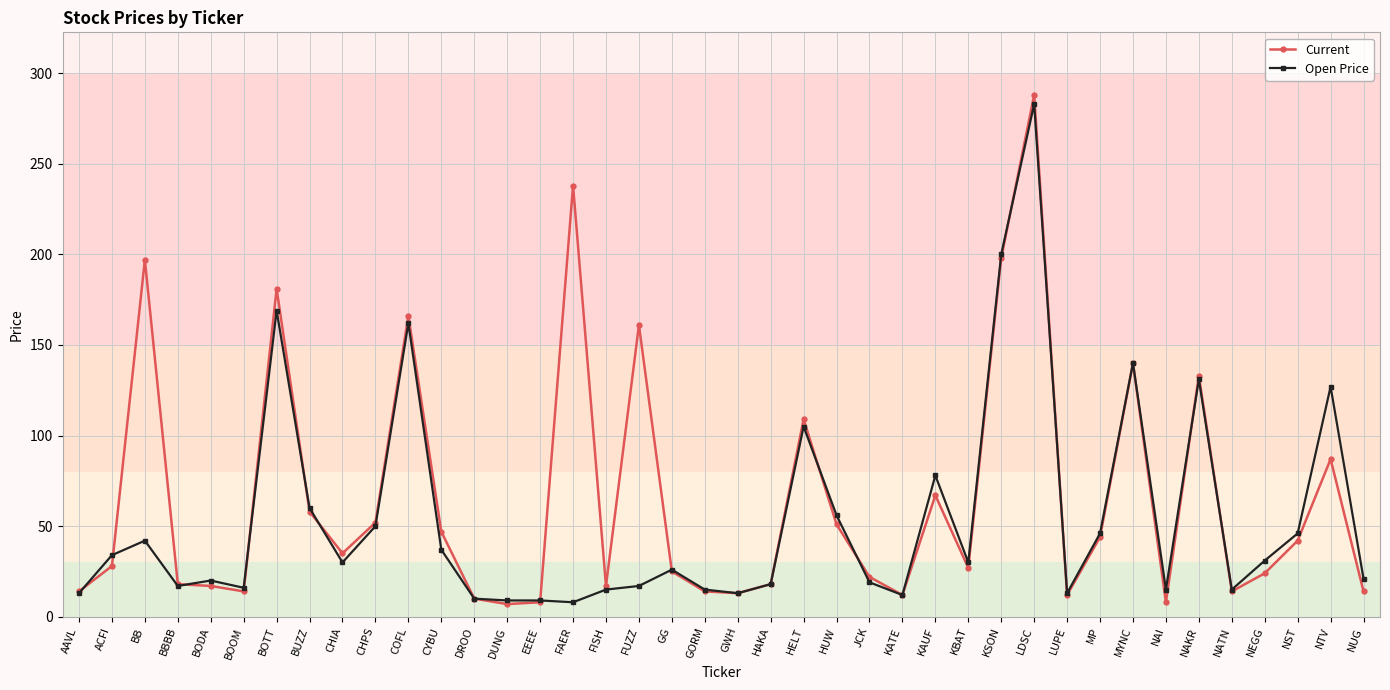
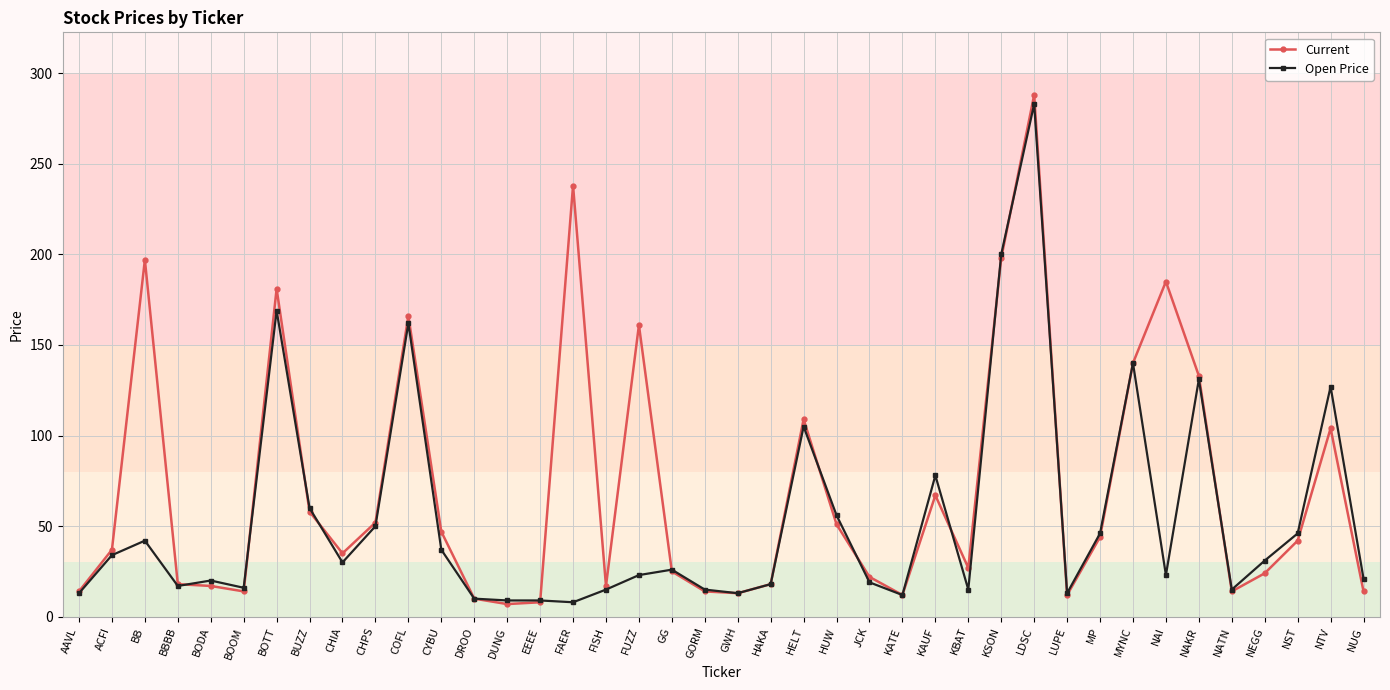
  {
    "Current": {
-     "ACFI": 28,
+     "ACFI": 37,
      "BB": 197,
      "BODA": 17,
      "BOOM": 14,
      "BOTT": 181,
      "BUZZ": 58,
      "CHIA": 35,
      "CHPS": 52,
      "COFL": 166,
      "CYBU": 47,
      "DUNG": 7,
      "FAER": 238,
      "FISH": 17,
      "FUZZ": 161,
      "HELT": 109,
      "HUW": 51,
      "JCK": 22,
      "KAUF": 67,
      "KBAT": 27,
      "KSON": 198,
      "LDSC": 288,
      "MP": 44,
-     "NAI": 8,
+     "NAI": 185,
      "NAKR": 133,
      "NEGG": 24,
      "NST": 42,
-     "NTV": 87,
+     "NTV": 104,
      "NUG": 14
    },
    "Open Price": {
      "ACFI": 34,
      "BB": 42,
      "BODA": 20,
      "BOOM": 16,
      "BOTT": 169,
      "BUZZ": 60,
      "CHIA": 30,
      "CHPS": 50,
      "COFL": 162,
      "CYBU": 37,
      "DUNG": 9,
      "FAER": 8,
      "FISH": 15,
-     "FUZZ": 17,
+     "FUZZ": 23,
      "HELT": 105,
      "HUW": 56,
      "JCK": 19,
      "KAUF": 78,
-     "KBAT": 30,
+     "KBAT": 15,
      "KSON": 200,
      "LDSC": 283,
      "MP": 46,
-     "NAI": 15,
+     "NAI": 23,
      "NAKR": 131,
      "NEGG": 31,
      "NST": 46,
      "NTV": 127,
      "NUG": 21
    }
  }
